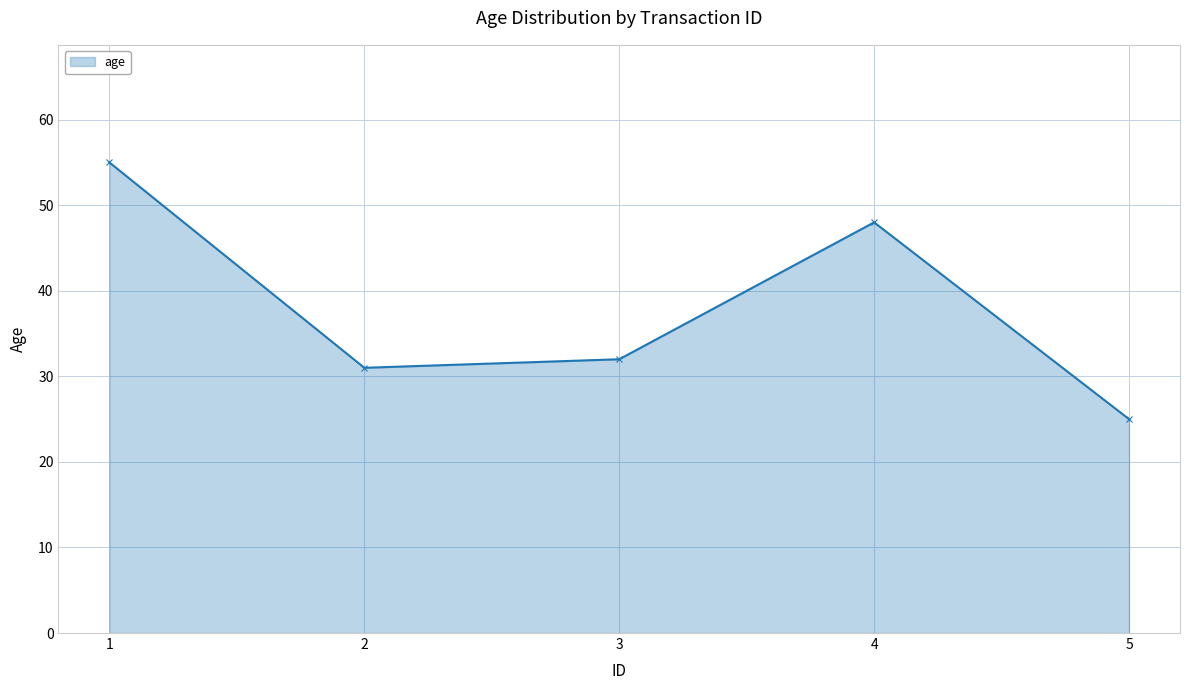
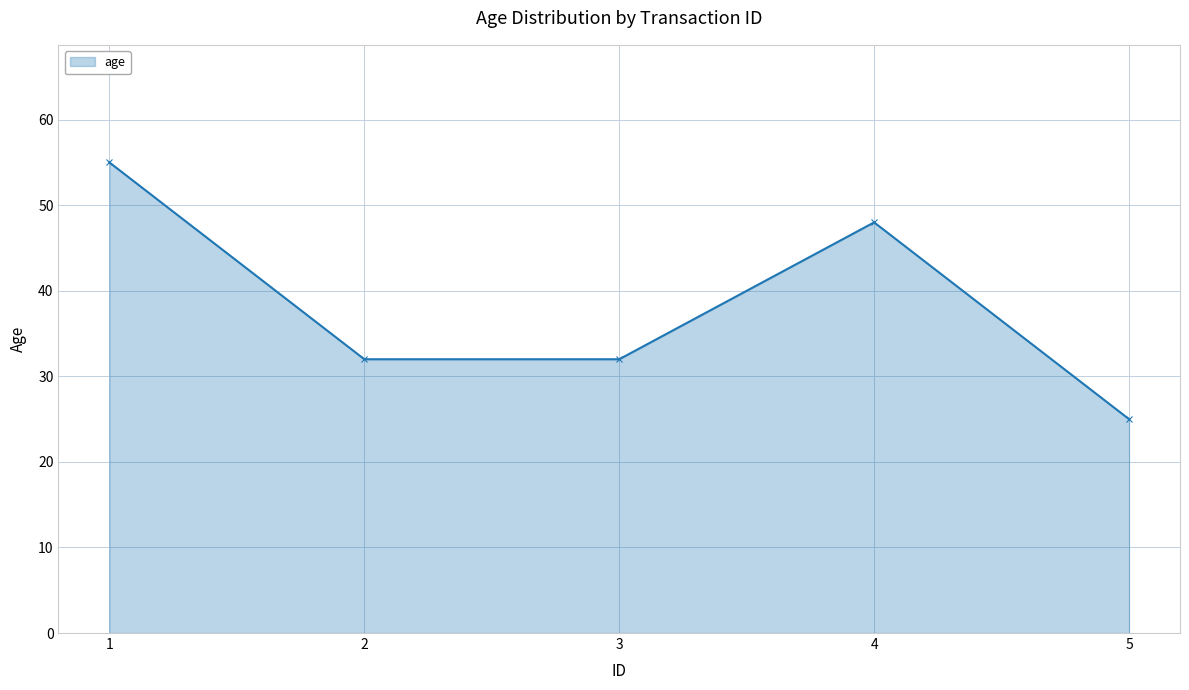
  {
    "1": 55,
-   "2": 31,
+   "2": 32,
    "3": 32,
    "4": 48,
    "5": 25
  }
